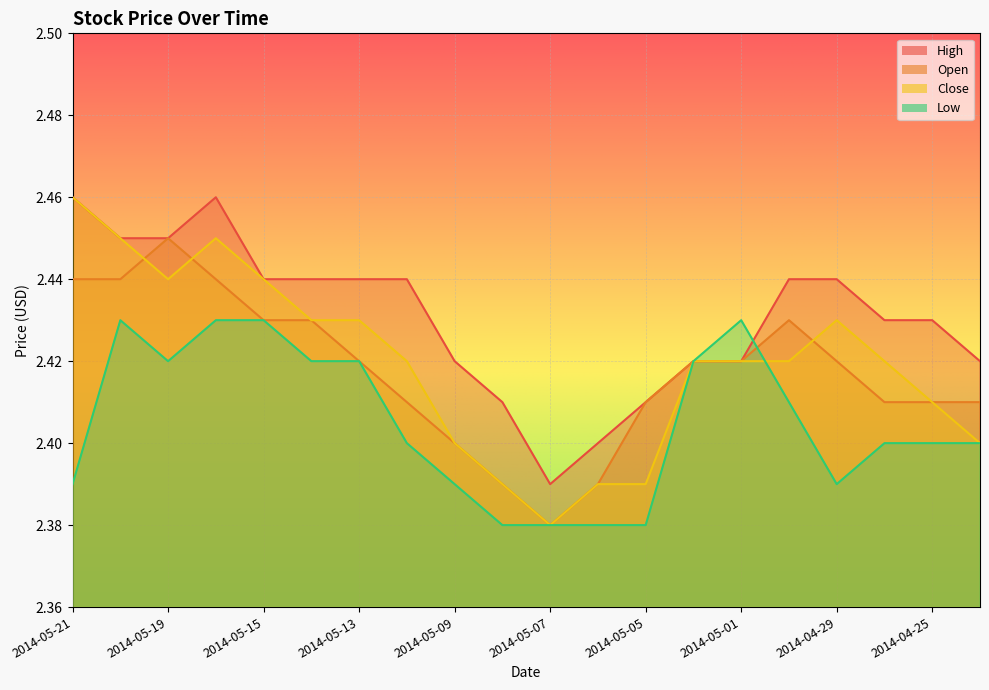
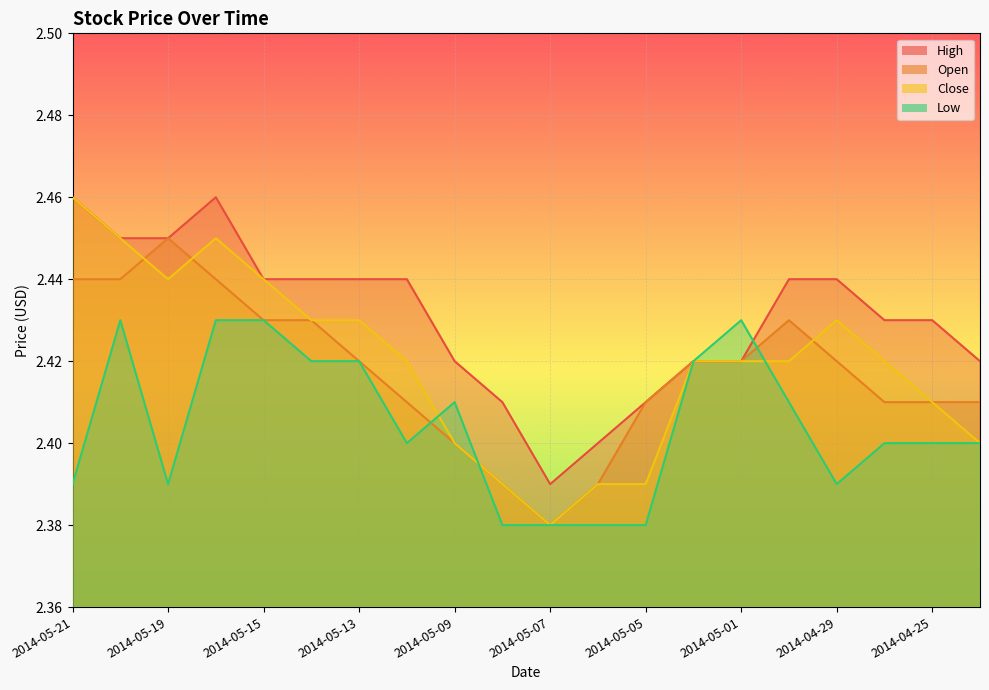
  {
    "Low": {
      "2014-05-21": 2.39,
-     "2014-05-19": 2.42,
-     "2014-05-09": 2.39,
+     "2014-05-19": 2.39,
+     "2014-05-09": 2.41,
      "2014-05-05": 2.38,
      "2014-05-01": 2.43,
      "2014-04-29": 2.39,
      "2014-04-25": 2.40
    }
  }
